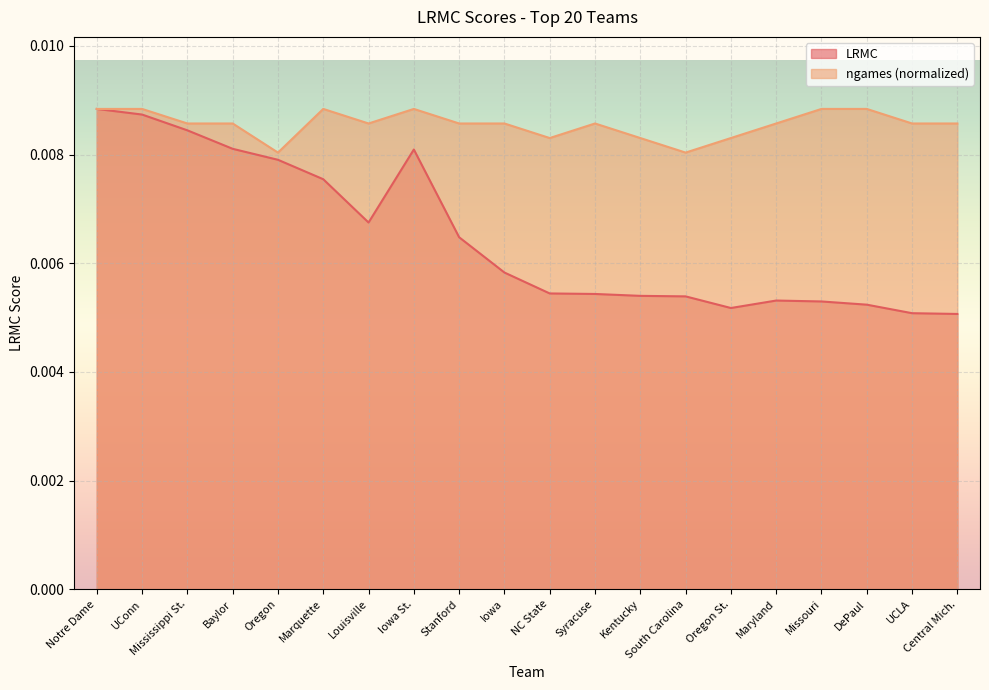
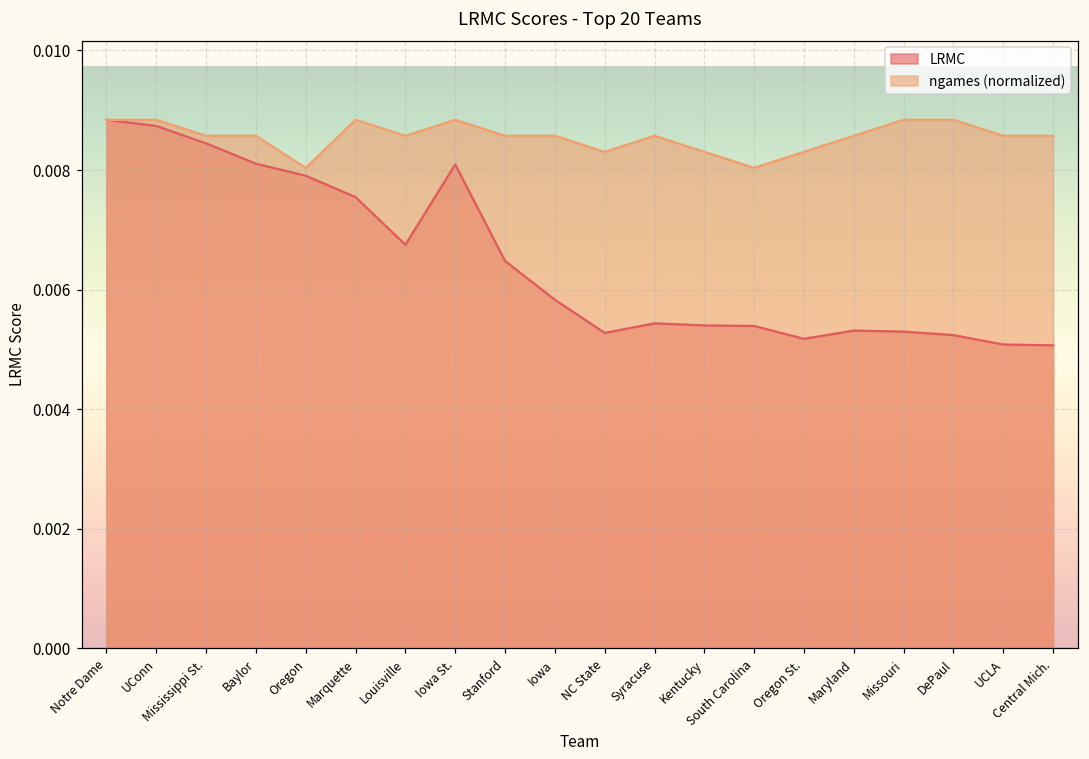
  {
    "LRMC": {
      "UConn": 0.0087,
      "Mississippi St.": 0.0084,
      "Baylor": 0.0081,
      "Oregon": 0.0079,
      "Marquette": 0.0075,
      "Louisville": 0.0067,
      "Iowa St.": 0.0081,
      "Stanford": 0.0065,
      "Iowa": 0.0058,
-     "NC State": 0.0054,
+     "NC State": 0.0053,
      "Syracuse": 0.0054,
      "Kentucky": 0.0054,
      "South Carolina": 0.0054,
      "Oregon St.": 0.0052,
      "Maryland": 0.0053,
      "Missouri": 0.0053,
      "DePaul": 0.0052,
      "UCLA": 0.0051,
      "Central Mich.": 0.0051
    },
    "ngames (normalized)": {
      "UConn": 0.0088,
      "Mississippi St.": 0.0086,
      "Baylor": 0.0086,
      "Oregon": 0.0080,
      "Marquette": 0.0088,
      "Louisville": 0.0086,
      "Iowa St.": 0.0088,
      "Stanford": 0.0086,
      "Iowa": 0.0086,
      "NC State": 0.0083,
      "Syracuse": 0.0086,
      "Kentucky": 0.0083,
      "South Carolina": 0.0080,
      "Oregon St.": 0.0083,
      "Maryland": 0.0086,
      "Missouri": 0.0088,
      "DePaul": 0.0088,
      "UCLA": 0.0086,
      "Central Mich.": 0.0086
    }
  }
